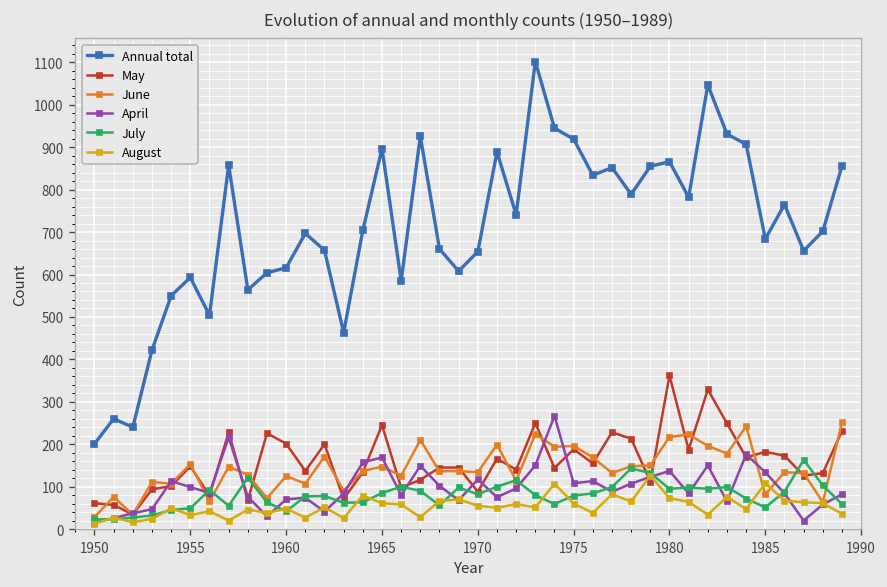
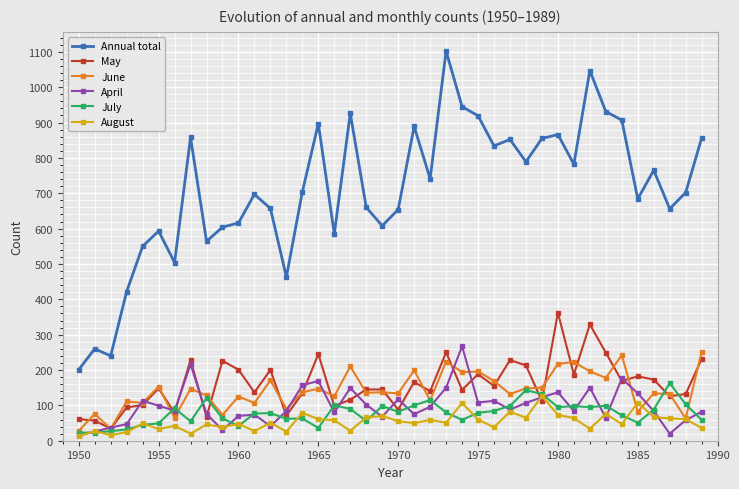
  {
    "Annual total": {
      "1950": 200,
      "1955": 590,
      "1960": 620,
      "1965": 900,
      "1970": 650,
      "1975": 920,
      "1980": 870,
      "1985": 680
    },
    "May": {
      "1950": 60,
      "1960": 200,
      "1965": 250,
      "1975": 190,
      "1980": 360,
      "1985": 180
    },
    "April": {
      "1955": 100,
      "1960": 70,
      "1965": 170,
      "1970": 120,
      "1975": 110,
      "1980": 140,
      "1985": 130
    },
    "July": {
      "1955": 50,
-     "1965": 90,
+     "1965": 40,
      "1975": 80,
      "1980": 100,
      "1985": 50
    }
  }
